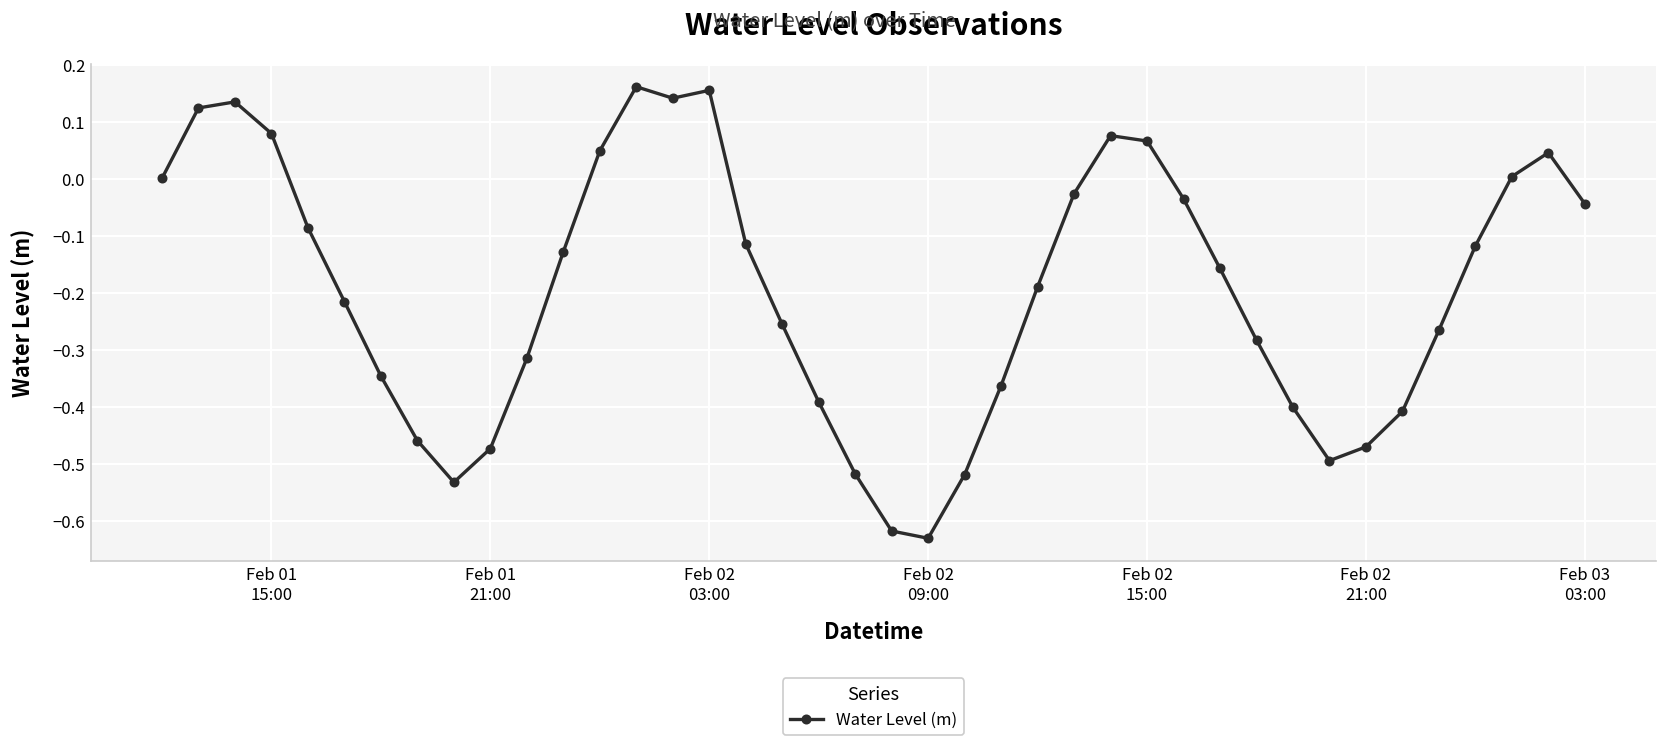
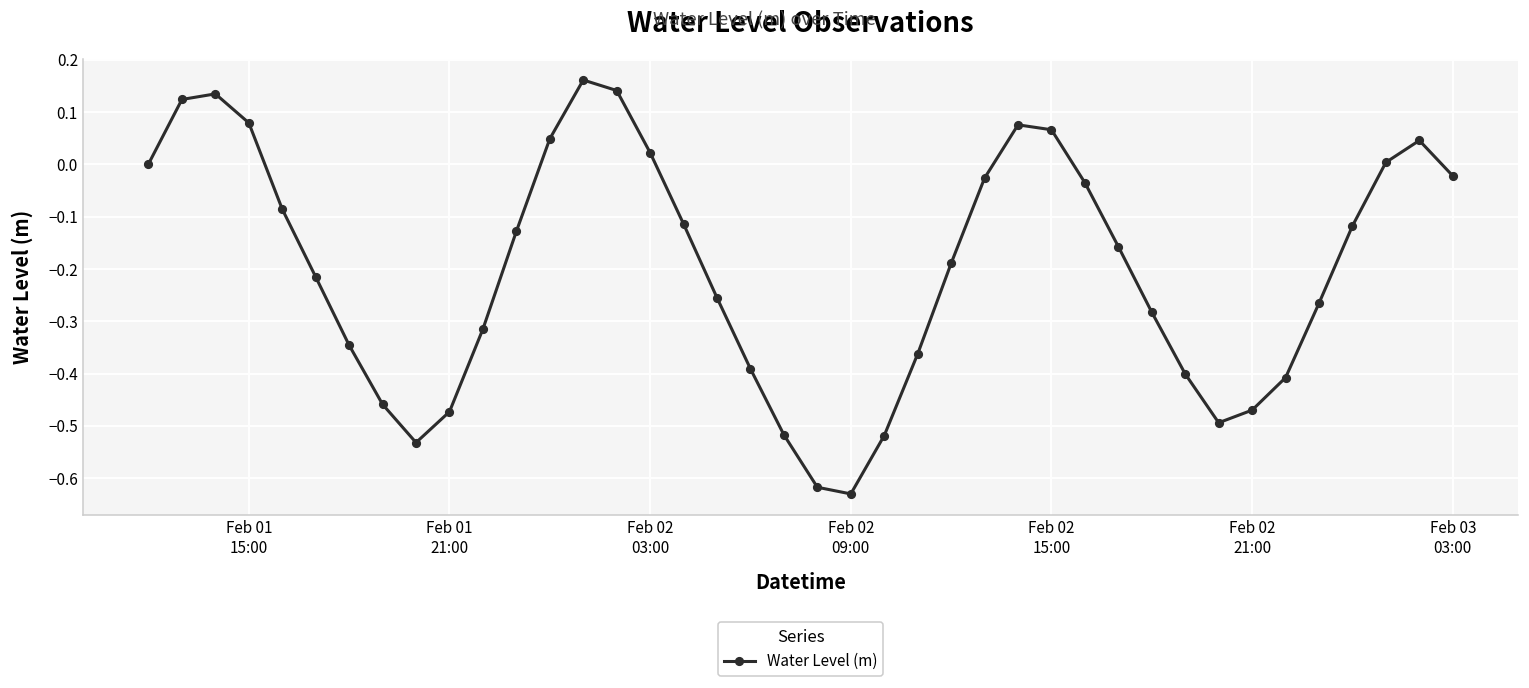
  {
    "Feb 01 15:00": 0.08,
    "Feb 01 21:00": -0.47,
-   "Feb 02 03:00": 0.15,
+   "Feb 02 03:00": 0.02,
    "Feb 02 09:00": -0.63,
    "Feb 02 15:00": 0.07,
    "Feb 02 21:00": -0.47,
-   "Feb 03 03:00": -0.04
+   "Feb 03 03:00": -0.02
  }
